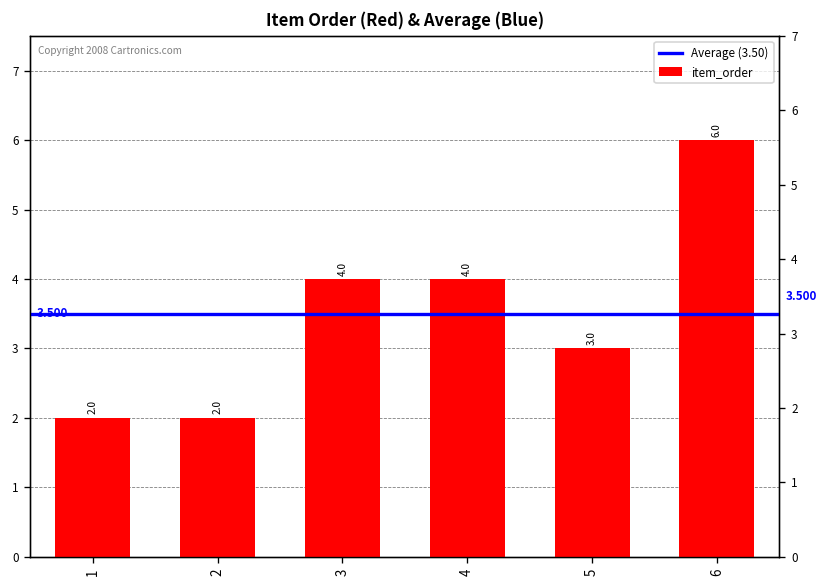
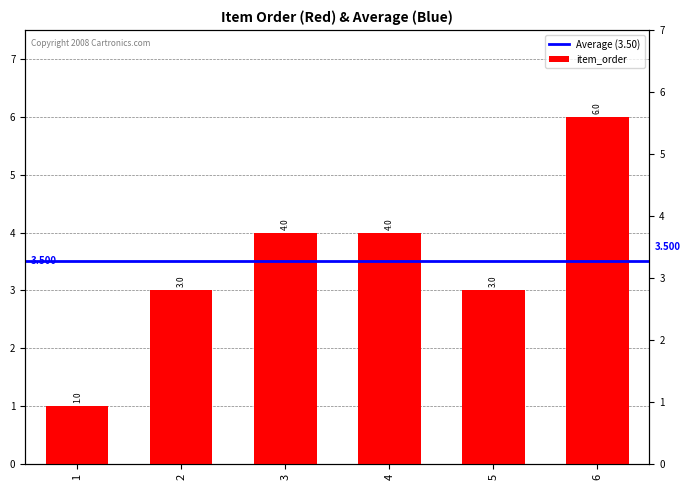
  {
-   "1": 2.0,
-   "2": 2.0,
+   "1": 1.0,
+   "2": 3.0,
    "3": 4.0,
    "4": 4.0,
    "5": 3.0,
    "6": 6.0
  }
